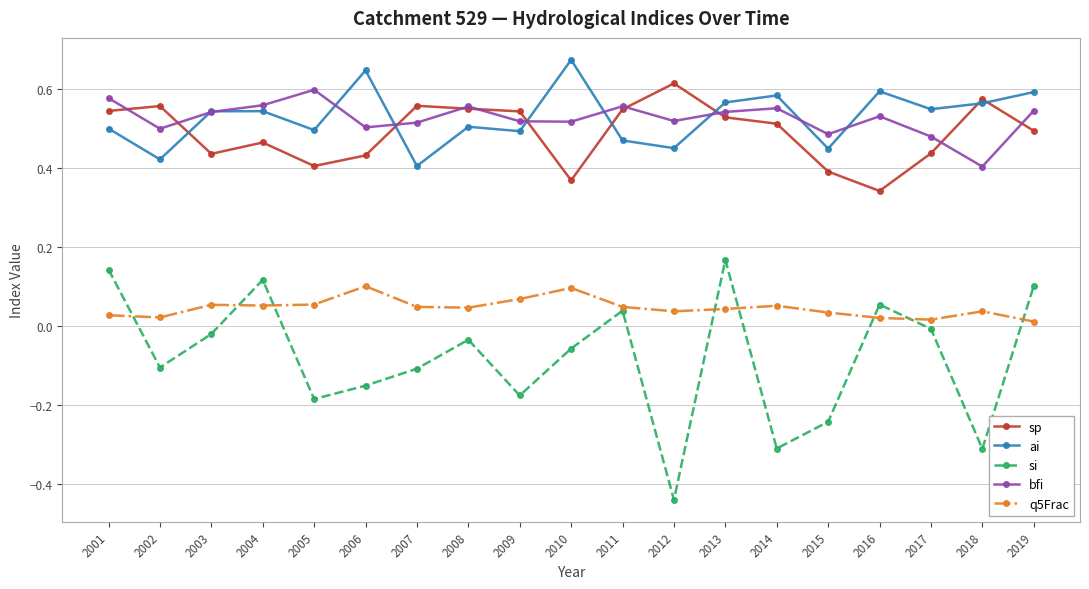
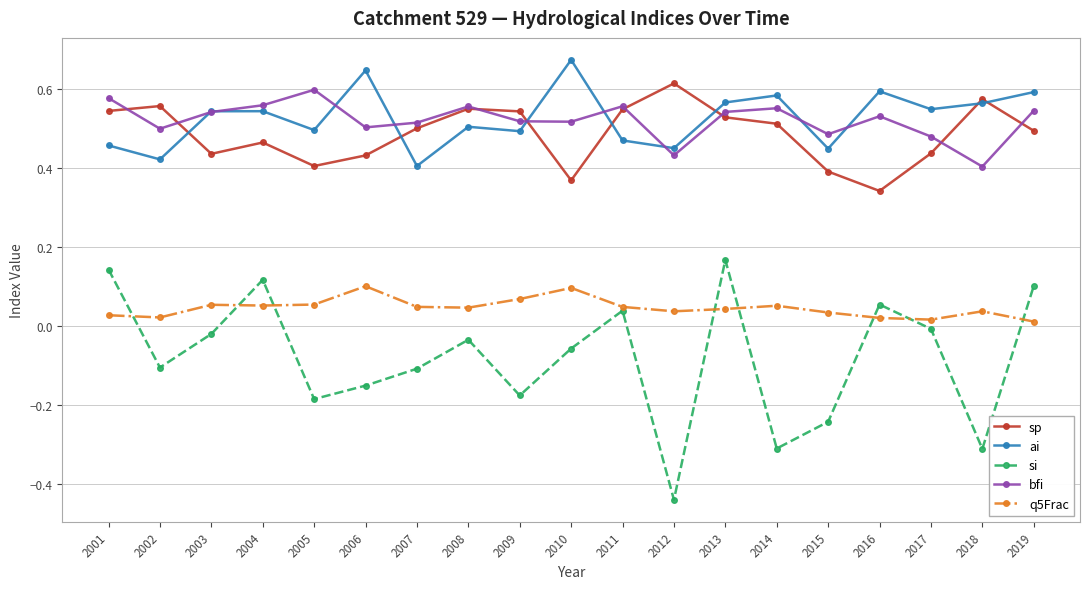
  {
    "sp": {
      "2001": 0.54,
      "2002": 0.56,
      "2003": 0.44,
      "2004": 0.46,
      "2005": 0.41,
      "2006": 0.43,
-     "2007": 0.56,
+     "2007": 0.50,
      "2009": 0.54,
      "2010": 0.37,
      "2011": 0.55,
      "2012": 0.61,
      "2013": 0.53,
      "2014": 0.51,
      "2015": 0.39,
      "2016": 0.34,
      "2017": 0.44,
      "2018": 0.57,
      "2019": 0.49
    },
    "ai": {
-     "2001": 0.50,
+     "2001": 0.46,
      "2002": 0.42,
      "2004": 0.54,
      "2005": 0.50,
      "2006": 0.65,
      "2007": 0.41,
      "2008": 0.50,
      "2009": 0.49,
      "2010": 0.67,
      "2011": 0.47,
      "2012": 0.45,
      "2013": 0.57,
      "2014": 0.58,
      "2015": 0.45,
      "2016": 0.59,
      "2017": 0.55,
      "2018": 0.56,
      "2019": 0.59
    },
    "si": {
      "2001": 0.14,
      "2002": -0.11,
      "2003": -0.02,
      "2004": 0.12,
      "2005": -0.19,
      "2006": -0.15,
      "2007": -0.11,
      "2008": -0.03,
      "2009": -0.18,
      "2010": -0.06,
      "2011": 0.04,
      "2012": -0.44,
      "2013": 0.17,
      "2014": -0.31,
      "2015": -0.24,
      "2016": 0.05,
      "2017": -0.01,
      "2018": -0.31,
      "2019": 0.10
    },
    "bfi": {
      "2001": 0.58,
      "2002": 0.50,
      "2004": 0.56,
      "2005": 0.60,
      "2006": 0.50,
      "2007": 0.51,
      "2009": 0.52,
      "2010": 0.52,
      "2011": 0.56,
-     "2012": 0.52,
+     "2012": 0.43,
      "2013": 0.54,
      "2014": 0.55,
      "2015": 0.49,
      "2016": 0.53,
      "2017": 0.48,
      "2018": 0.40,
      "2019": 0.55
    },
    "q5Frac": {
      "2001": 0.03,
      "2002": 0.02,
      "2003": 0.05,
      "2004": 0.05,
      "2005": 0.05,
      "2006": 0.10,
      "2007": 0.05,
      "2008": 0.05,
      "2009": 0.07,
      "2010": 0.10,
      "2011": 0.05,
      "2012": 0.04,
      "2013": 0.04,
      "2014": 0.05,
      "2015": 0.03,
      "2016": 0.02,
      "2017": 0.02,
      "2018": 0.04,
      "2019": 0.01
    }
  }
